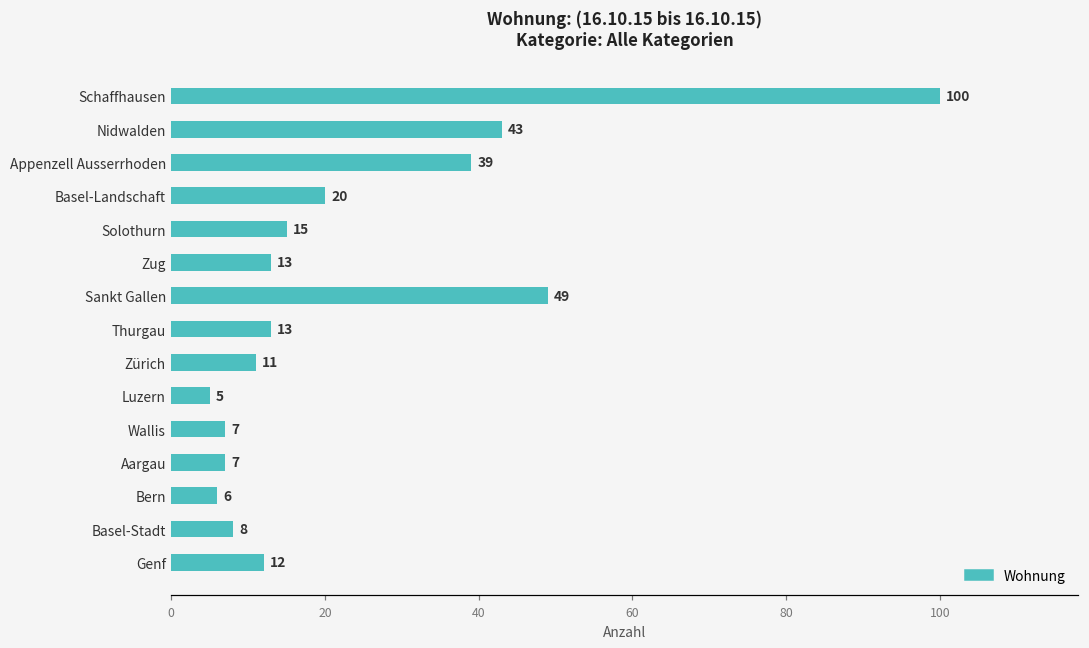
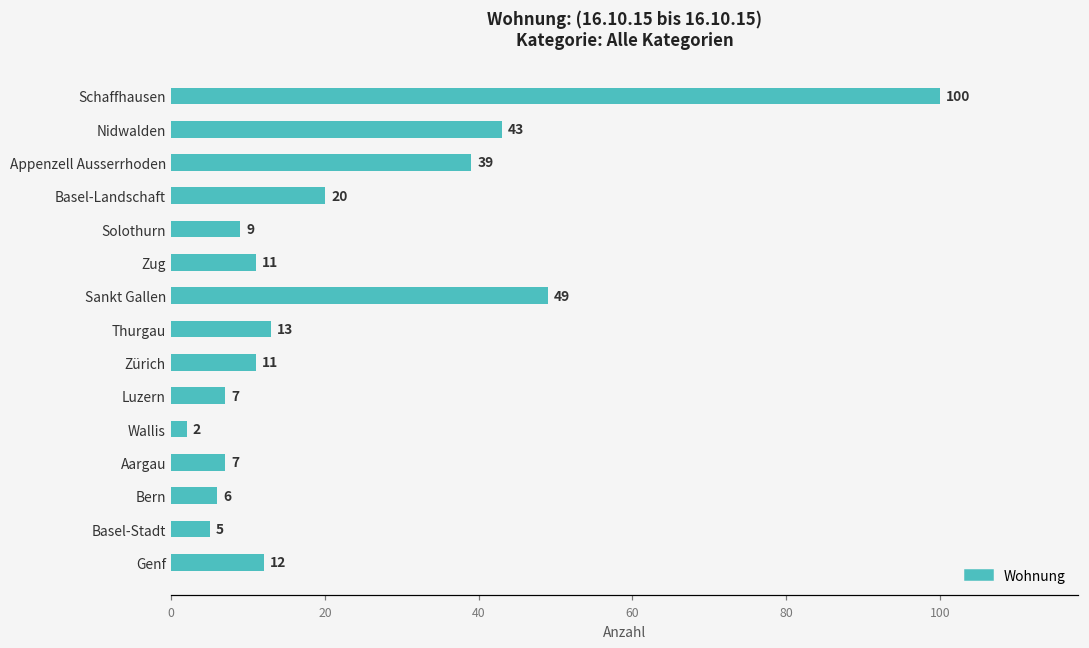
  {
    "Schaffhausen": 100,
    "Nidwalden": 43,
    "Appenzell Ausserrhoden": 39,
    "Basel-Landschaft": 20,
-   "Solothurn": 15,
-   "Zug": 13,
+   "Solothurn": 9,
+   "Zug": 11,
    "Sankt Gallen": 49,
    "Thurgau": 13,
    "Zürich": 11,
-   "Luzern": 5,
-   "Wallis": 7,
+   "Luzern": 7,
+   "Wallis": 2,
    "Aargau": 7,
    "Bern": 6,
-   "Basel-Stadt": 8,
+   "Basel-Stadt": 5,
    "Genf": 12
  }
